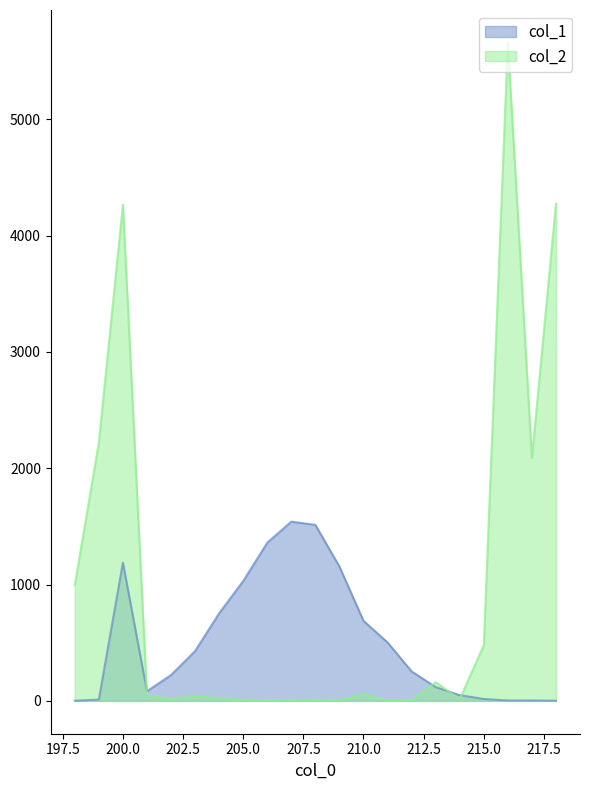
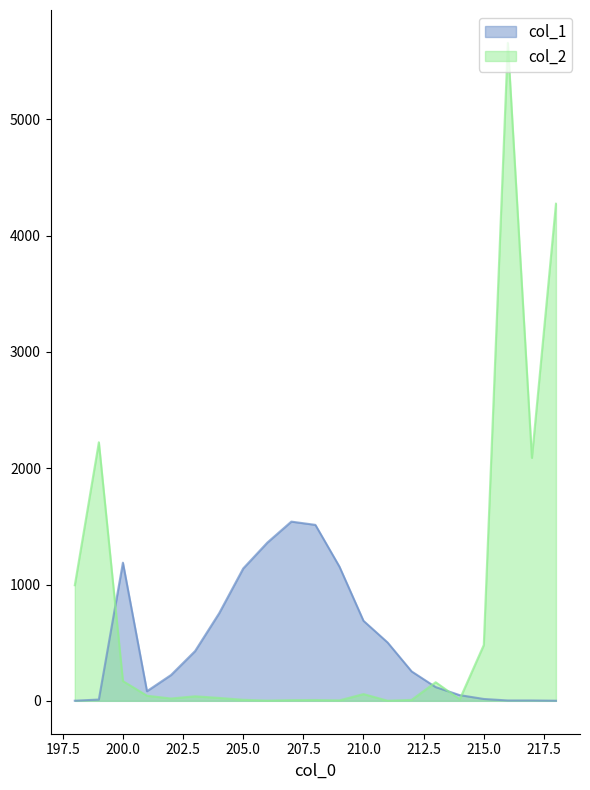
  {
    "col_1": {
      "200.0": 1190,
-     "205.0": 1030,
+     "205.0": 1140,
      "210.0": 690,
      "215.0": 20
    },
    "col_2": {
-     "200.0": 4270,
+     "200.0": 170,
      "205.0": 10,
      "210.0": 60,
      "215.0": 480
    }
  }
